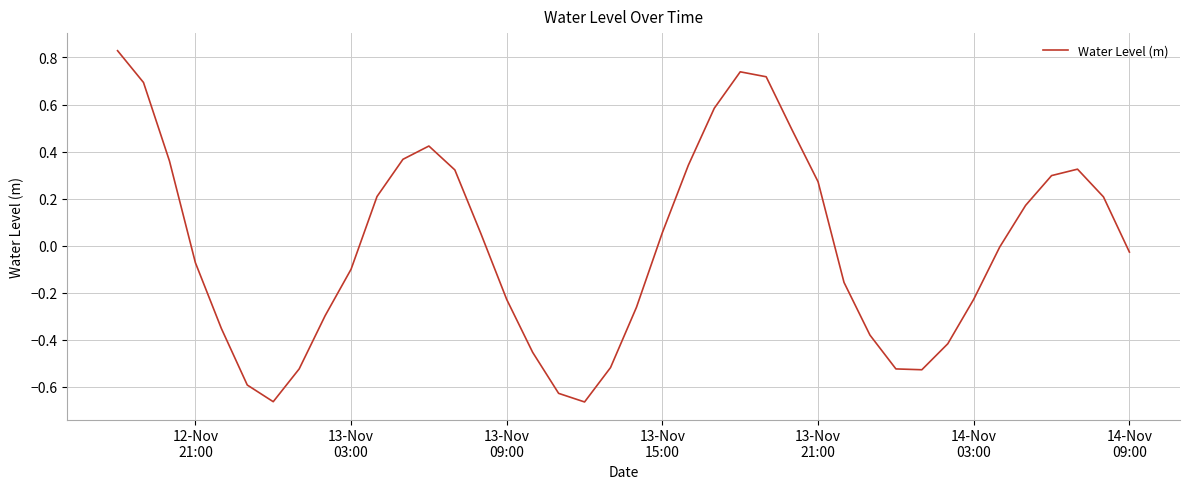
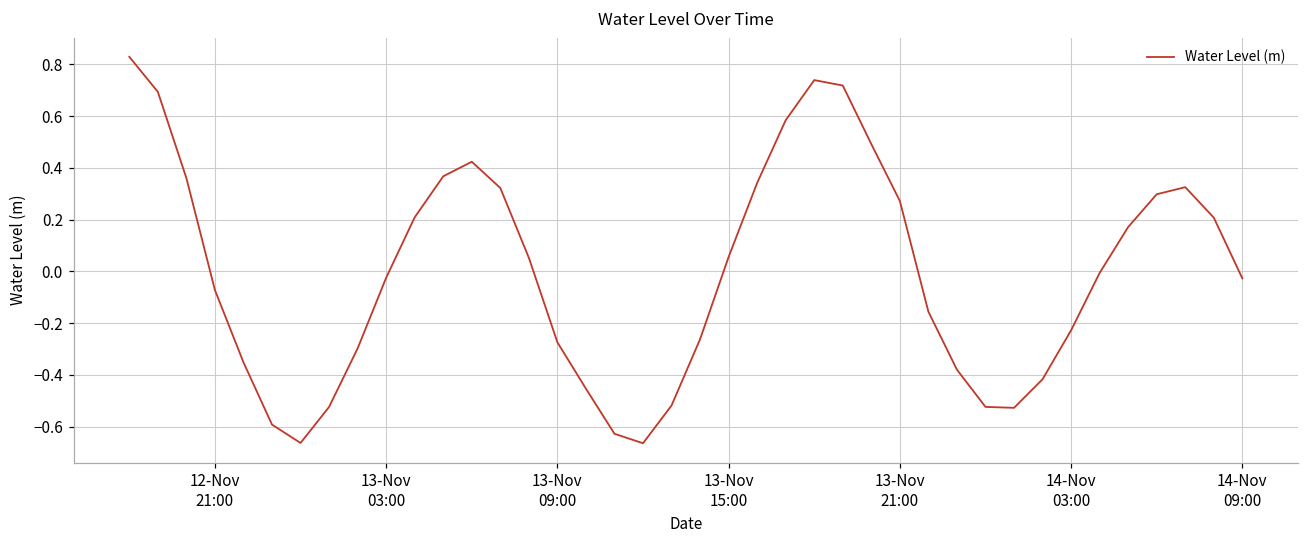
  {
    "12-Nov 21:00": -0.07,
-   "13-Nov 03:00": -0.10,
-   "13-Nov 09:00": -0.23,
+   "13-Nov 03:00": -0.02,
+   "13-Nov 09:00": -0.27,
    "13-Nov 15:00": 0.06,
    "13-Nov 21:00": 0.27,
    "14-Nov 03:00": -0.23,
    "14-Nov 09:00": -0.03
  }
